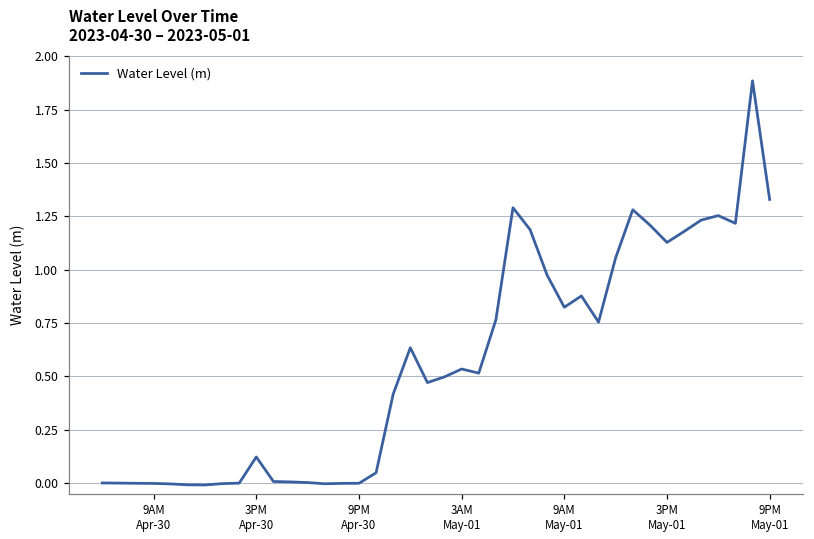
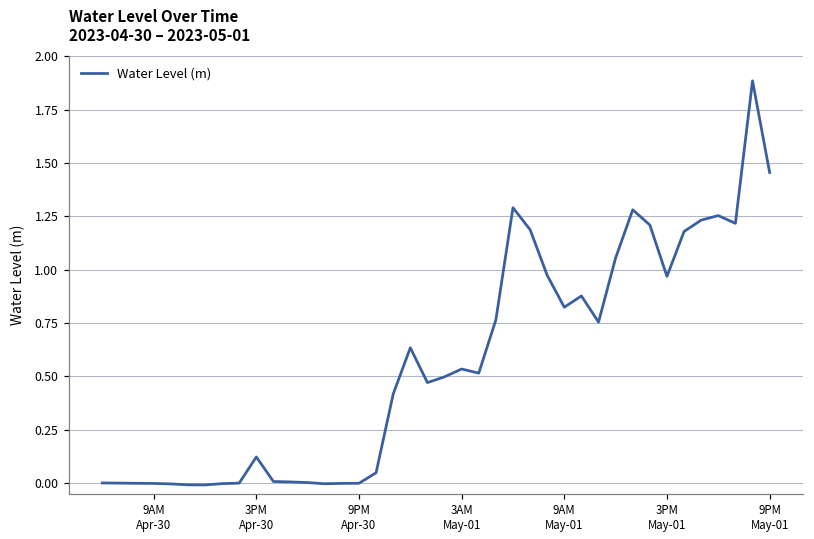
  {
    "9AM Apr-30": 0.00,
    "3PM Apr-30": 0.12,
    "9PM Apr-30": 0.00,
    "3AM May-01": 0.53,
    "9AM May-01": 0.82,
-   "3PM May-01": 1.13,
-   "9PM May-01": 1.33
+   "3PM May-01": 0.97,
+   "9PM May-01": 1.45
  }
